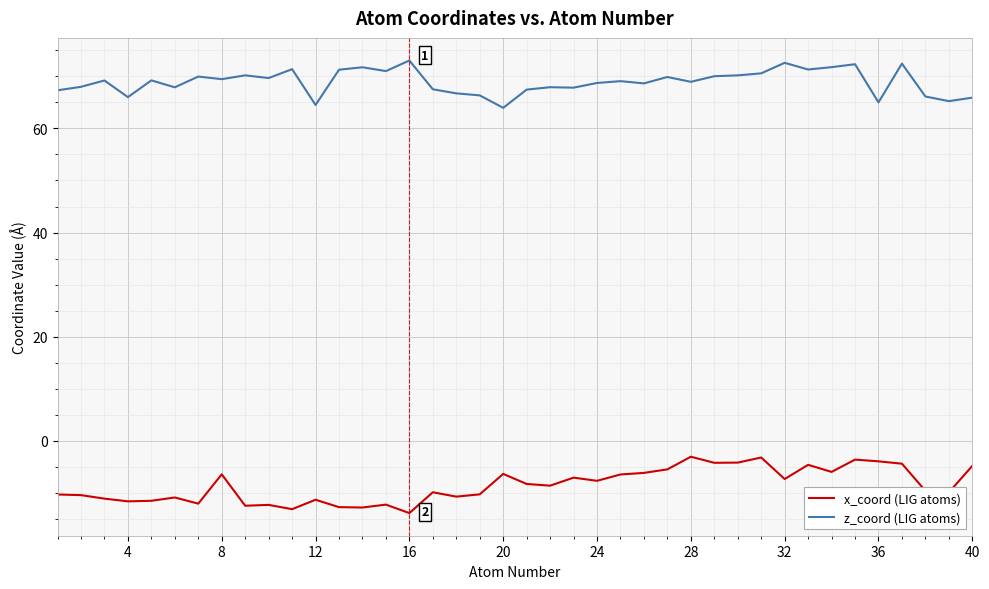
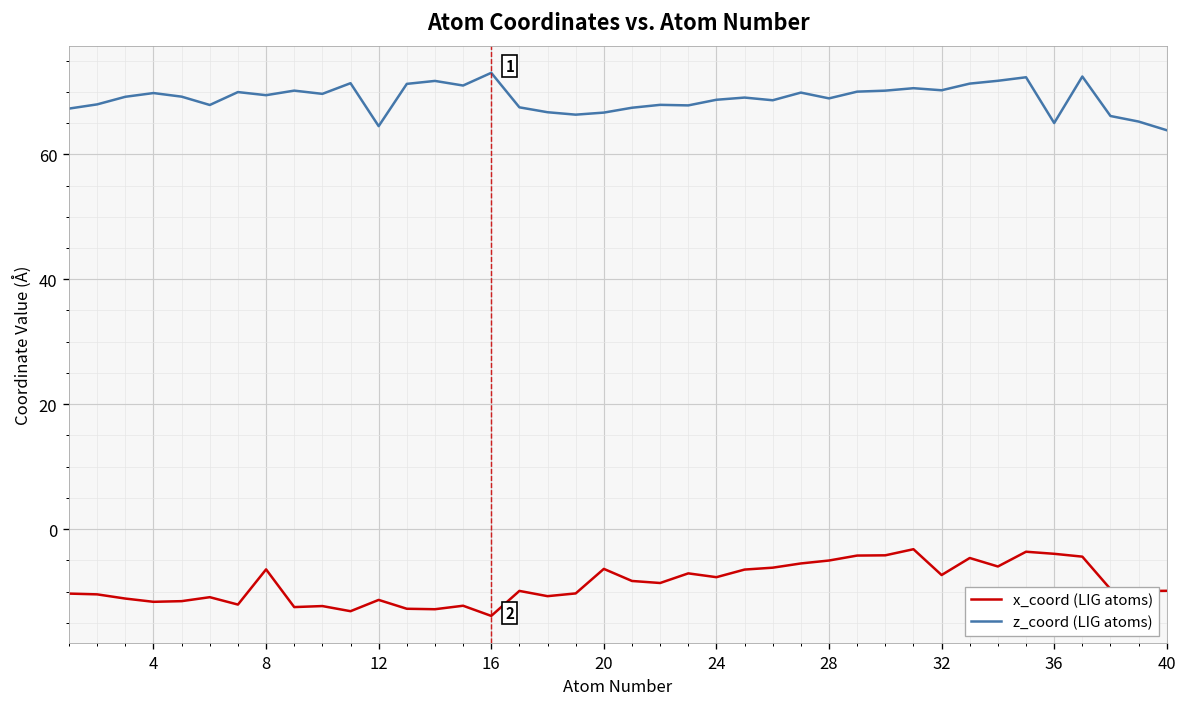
  {
    "x_coord (LIG atoms)": {
      "4": -12,
      "8": -6,
      "12": -11,
      "20": -6,
      "24": -8,
-     "28": -3,
+     "28": -5,
      "32": -7,
      "36": -4,
-     "40": -5
+     "40": -10
    },
    "z_coord (LIG atoms)": {
-     "4": 66,
+     "4": 70,
      "8": 69,
      "12": 65,
-     "20": 64,
+     "20": 67,
      "24": 69,
      "28": 69,
-     "32": 73,
+     "32": 70,
      "36": 65,
-     "40": 66
+     "40": 64
    }
  }
